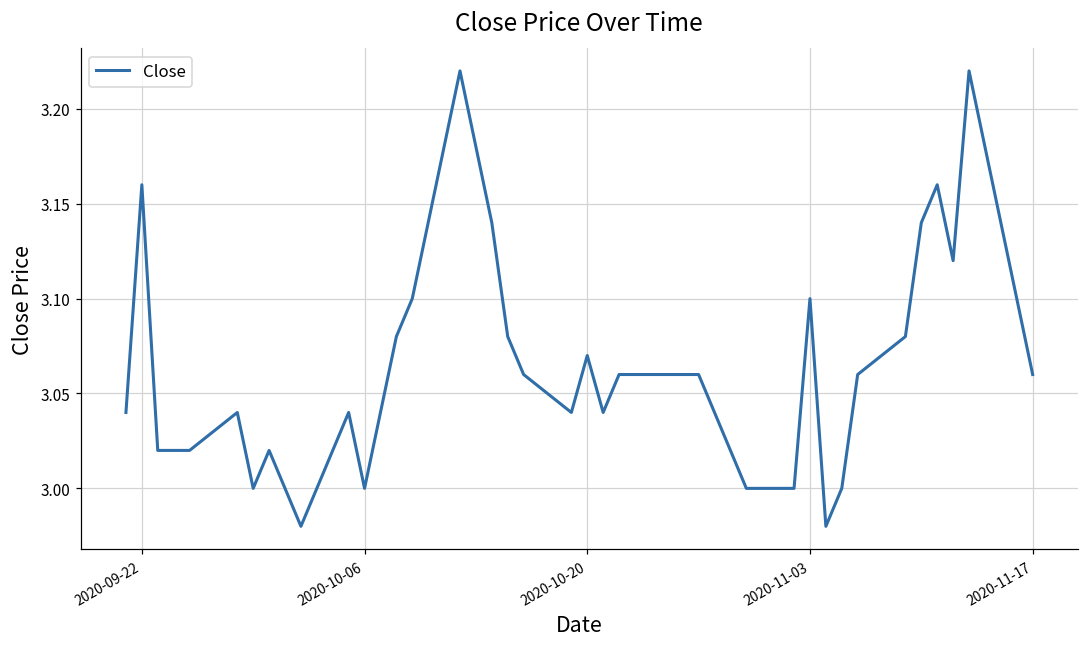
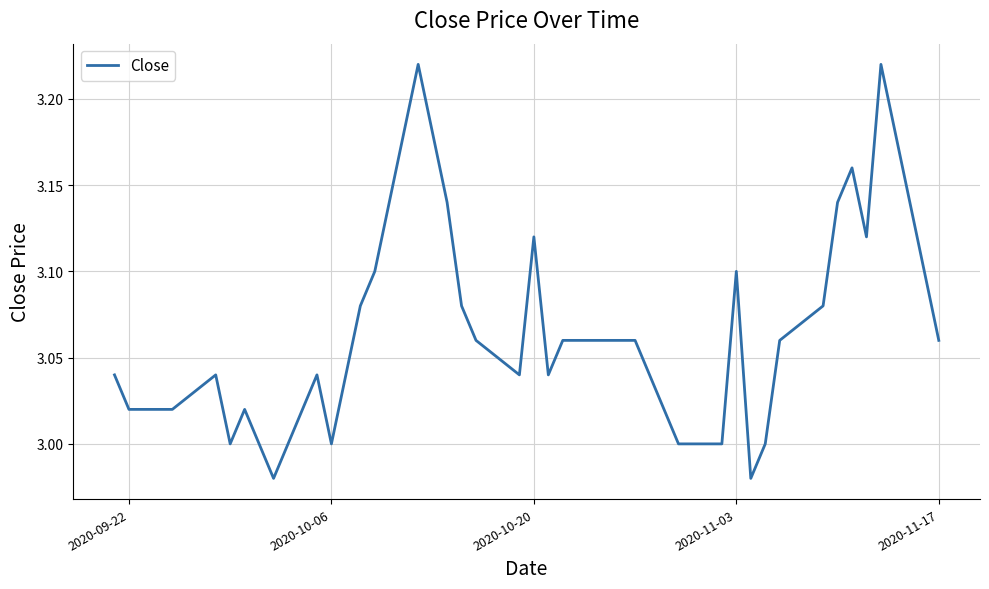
  {
-   "2020-09-22": 3.16,
+   "2020-09-22": 3.02,
    "2020-10-06": 3.00,
-   "2020-10-20": 3.07,
+   "2020-10-20": 3.12,
    "2020-11-03": 3.10,
    "2020-11-17": 3.06
  }
